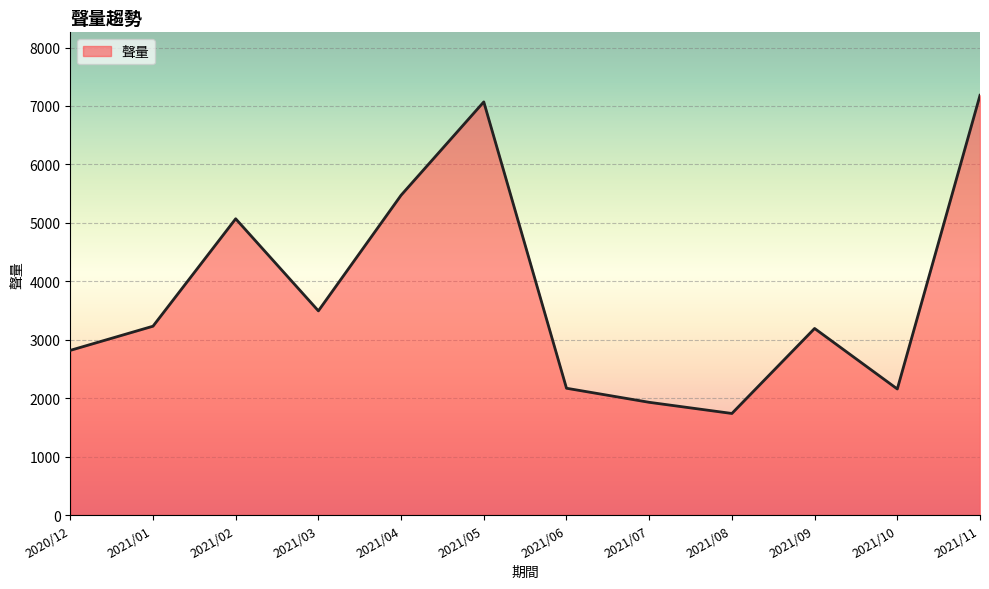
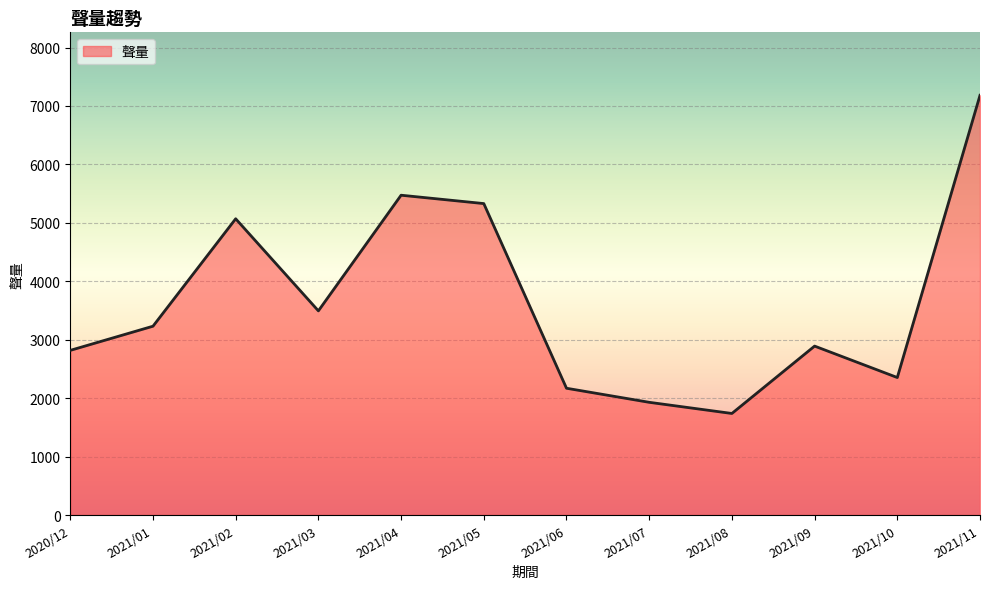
  {
    "2020/12": 2800,
    "2021/01": 3200,
    "2021/02": 5100,
    "2021/03": 3500,
    "2021/04": 5500,
-   "2021/05": 7100,
+   "2021/05": 5300,
    "2021/06": 2200,
    "2021/07": 1900,
    "2021/08": 1700,
-   "2021/09": 3200,
-   "2021/10": 2200,
+   "2021/09": 2900,
+   "2021/10": 2400,
    "2021/11": 7200
  }
